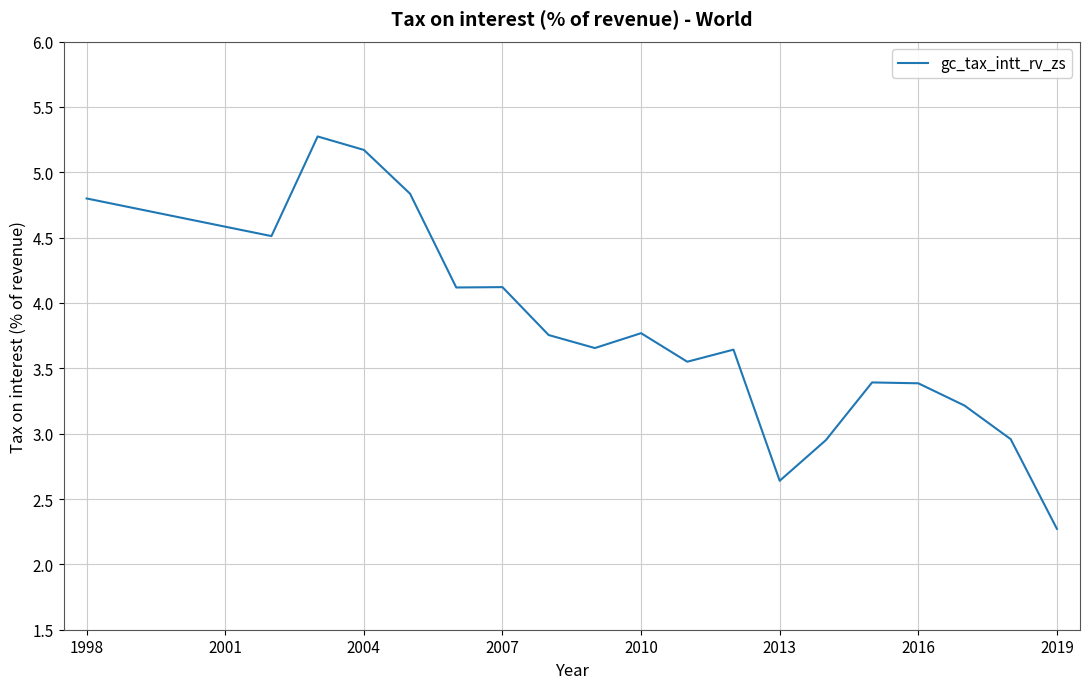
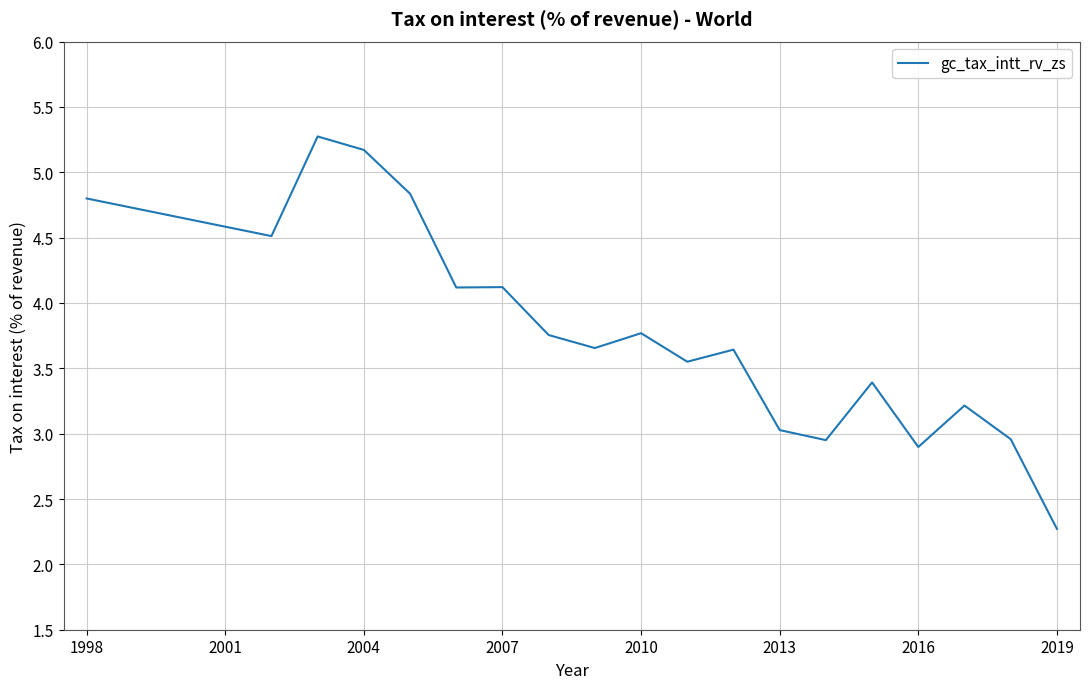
  {
    "1998": 4.80,
    "2004": 5.17,
    "2007": 4.12,
    "2010": 3.77,
-   "2013": 2.64,
-   "2016": 3.39,
+   "2013": 3.03,
+   "2016": 2.90,
    "2019": 2.27
  }
